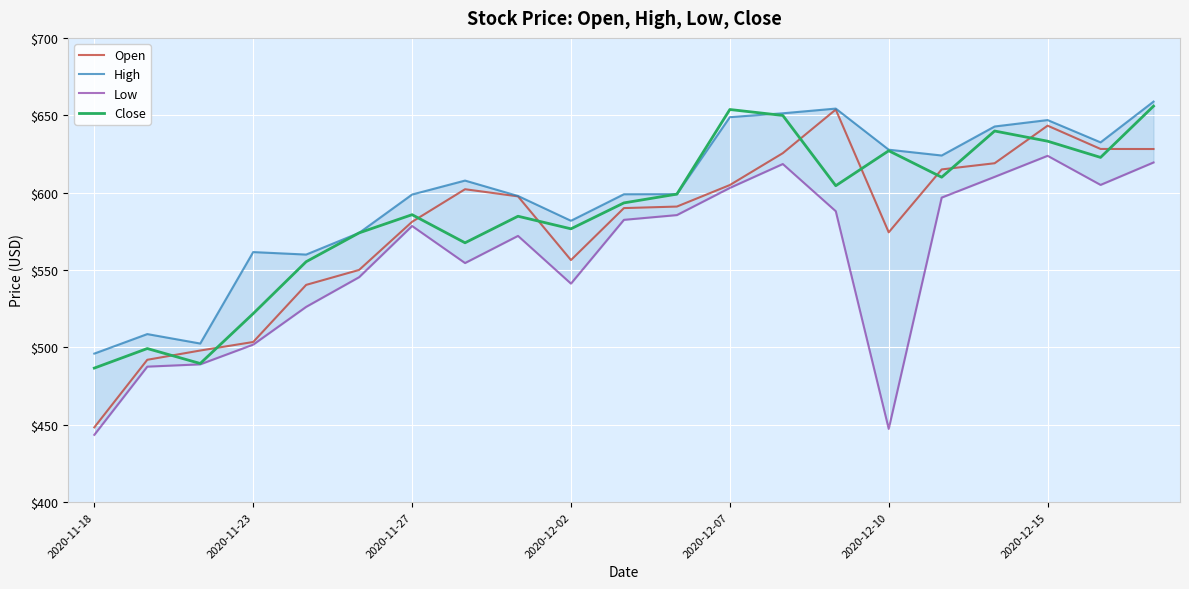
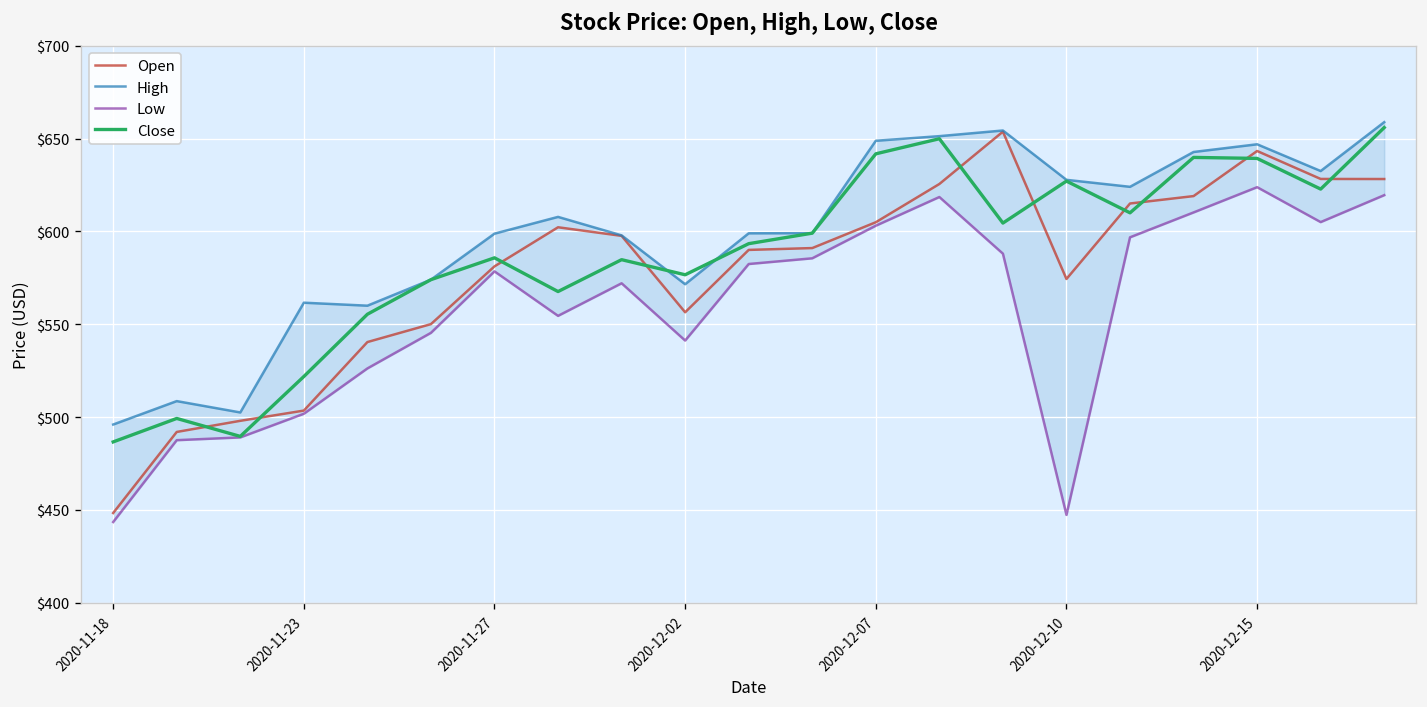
  {
    "Open": {
      "2020-11-18": "$448",
      "2020-11-23": "$504",
      "2020-11-27": "$581",
      "2020-12-02": "$556",
      "2020-12-07": "$605",
      "2020-12-10": "$574",
      "2020-12-15": "$643"
    },
    "High": {
      "2020-11-18": "$496",
      "2020-11-23": "$562",
      "2020-11-27": "$599",
-     "2020-12-02": "$582",
+     "2020-12-02": "$572",
      "2020-12-07": "$649",
      "2020-12-15": "$647"
    },
    "Low": {
      "2020-11-18": "$444",
      "2020-11-23": "$502",
      "2020-11-27": "$578",
      "2020-12-02": "$541",
      "2020-12-07": "$603",
      "2020-12-10": "$447",
      "2020-12-15": "$624"
    },
    "Close": {
      "2020-11-18": "$487",
      "2020-11-23": "$522",
      "2020-11-27": "$586",
      "2020-12-02": "$577",
-     "2020-12-07": "$654",
-     "2020-12-15": "$633"
+     "2020-12-07": "$642",
+     "2020-12-15": "$639"
    }
  }
